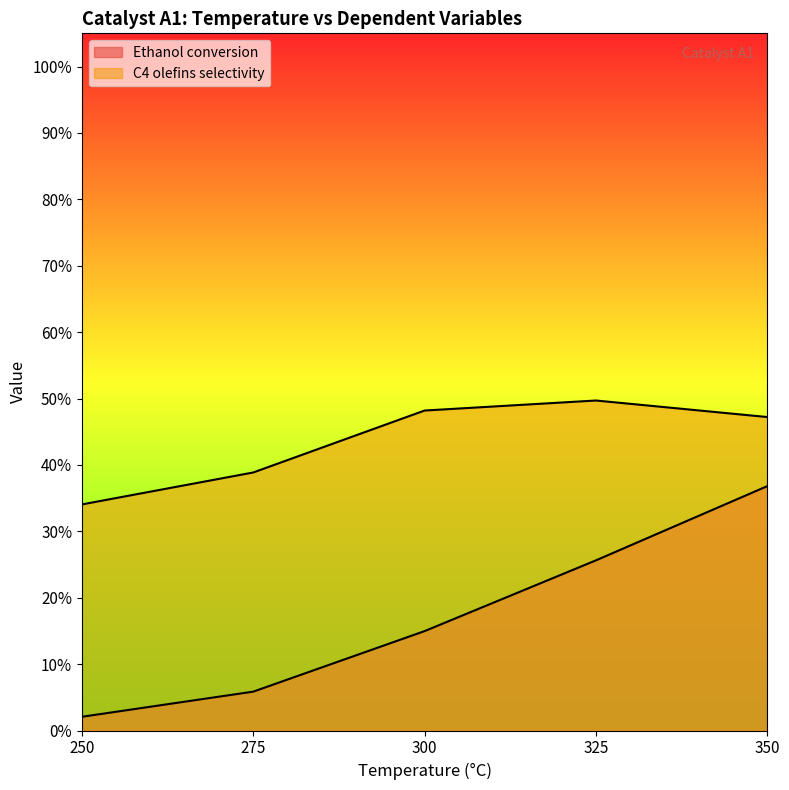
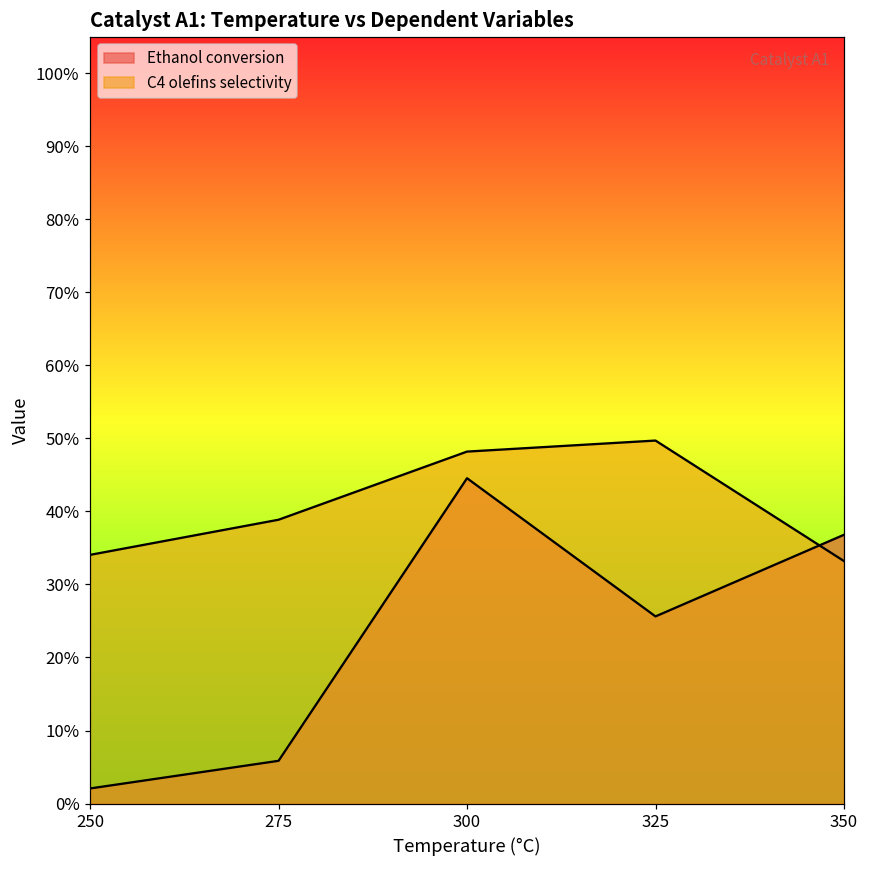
  {
    "Ethanol conversion": {
      "250": "2%",
      "275": "6%",
-     "300": "15%",
+     "300": "45%",
      "325": "26%",
      "350": "37%"
    },
    "C4 olefins selectivity": {
      "250": "34%",
      "275": "39%",
      "300": "48%",
      "325": "50%",
-     "350": "47%"
+     "350": "33%"
    }
  }
